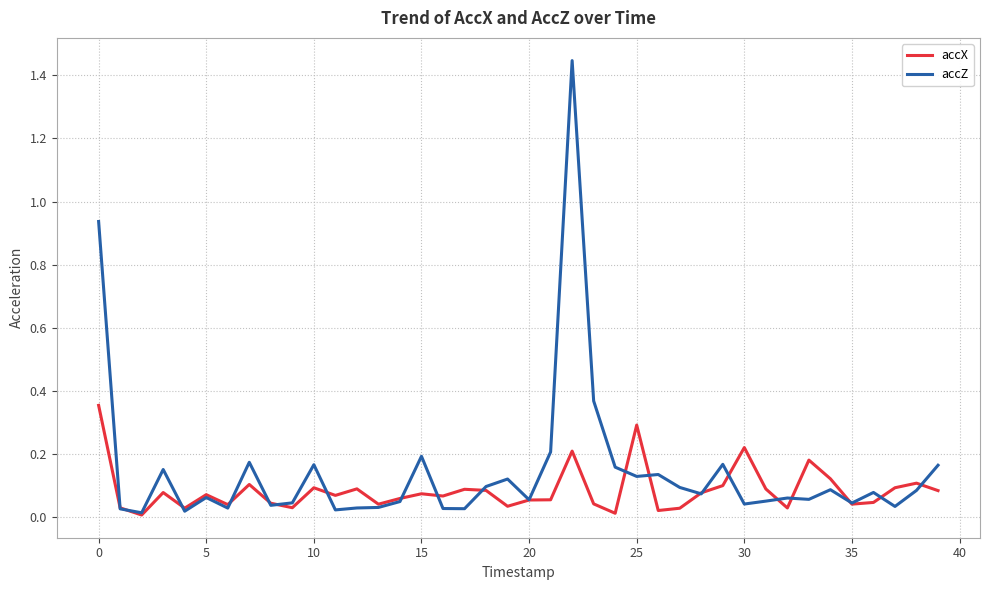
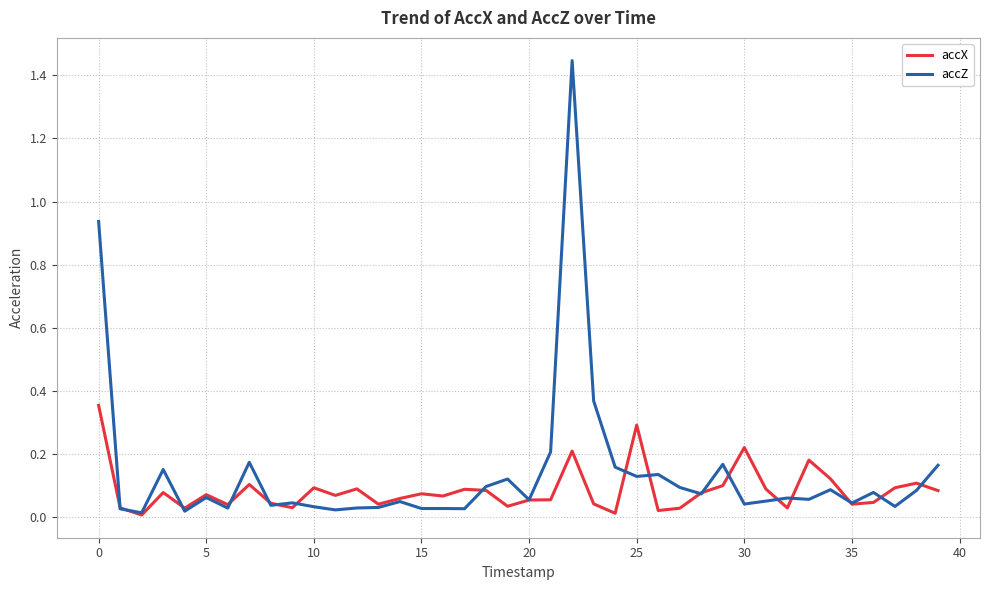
  {
    "accX": {
      "0": 0.35,
      "5": 0.07,
      "10": 0.09,
      "15": 0.07,
      "25": 0.29,
      "30": 0.22
    },
    "accZ": {
      "0": 0.94,
      "5": 0.06,
-     "10": 0.17,
-     "15": 0.19,
+     "10": 0.03,
+     "15": 0.03,
      "25": 0.13,
      "30": 0.04
    }
  }
